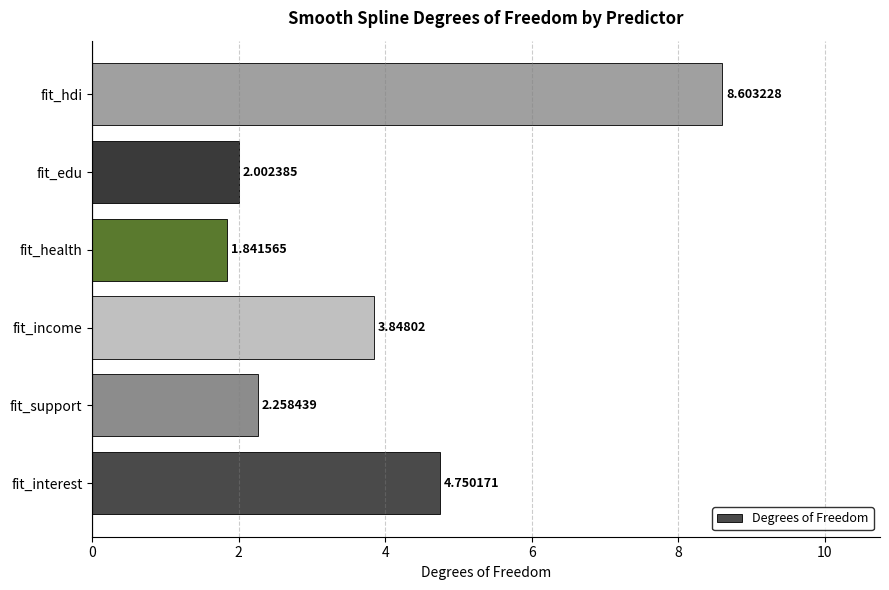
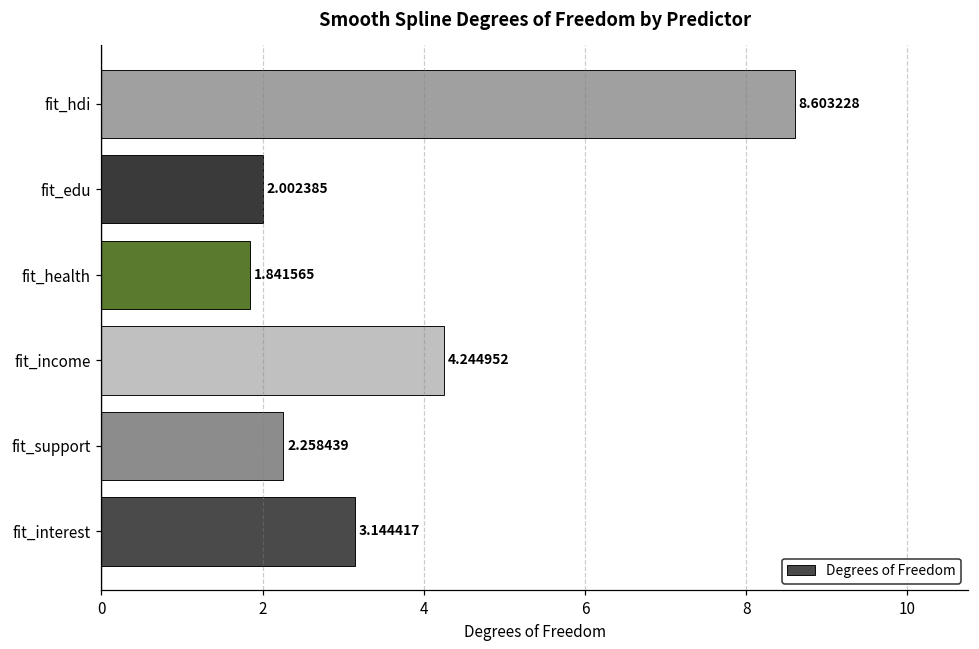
  {
    "fit_hdi": 8.603228,
    "fit_edu": 2.002385,
    "fit_health": 1.841565,
-   "fit_income": 3.84802,
+   "fit_income": 4.244952,
    "fit_support": 2.258439,
-   "fit_interest": 4.750171
+   "fit_interest": 3.144417
  }
